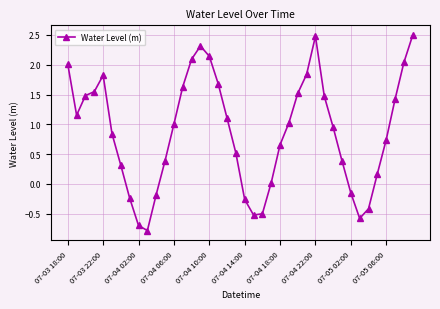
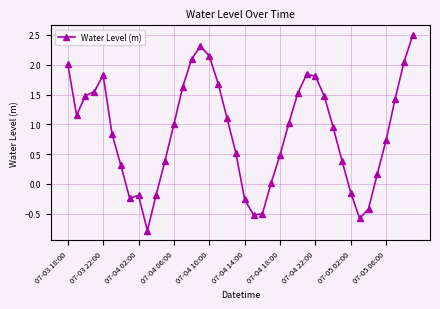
  {
    "07-03 18:00": 2.0,
    "07-03 22:00": 1.8,
-   "07-04 02:00": -0.7,
+   "07-04 02:00": -0.2,
    "07-04 06:00": 1.0,
    "07-04 10:00": 2.1,
    "07-04 14:00": -0.3,
-   "07-04 18:00": 0.7,
-   "07-04 22:00": 2.5,
+   "07-04 18:00": 0.5,
+   "07-04 22:00": 1.8,
    "07-05 02:00": -0.2,
    "07-05 06:00": 0.7
  }
